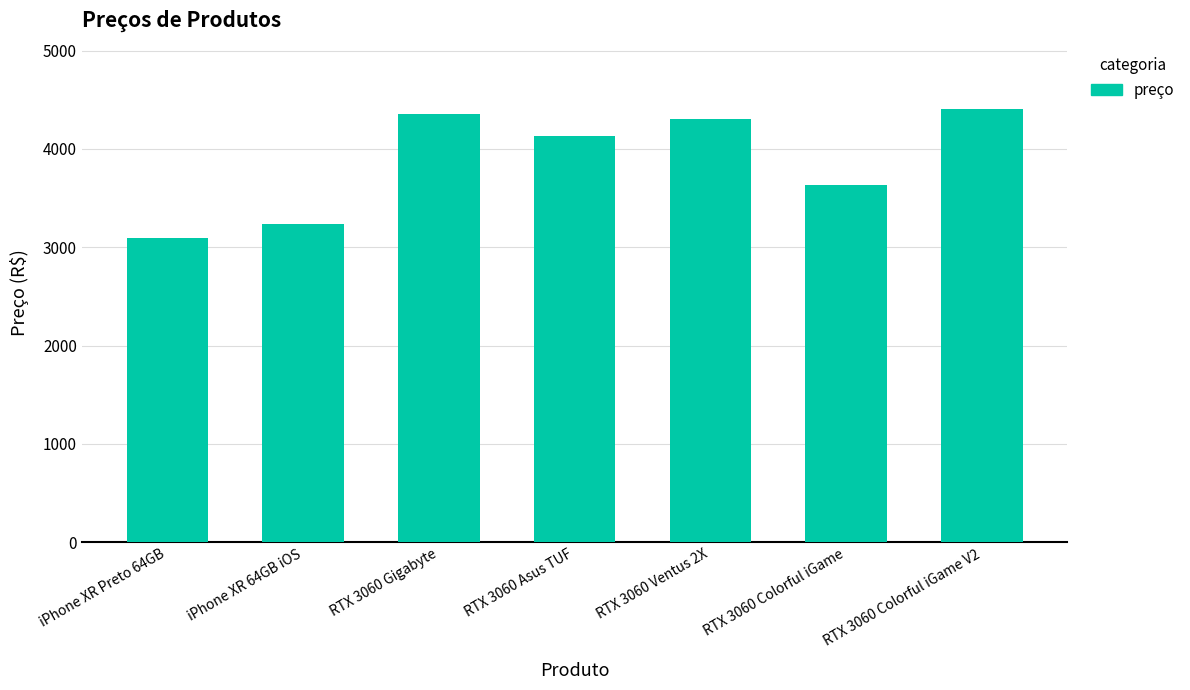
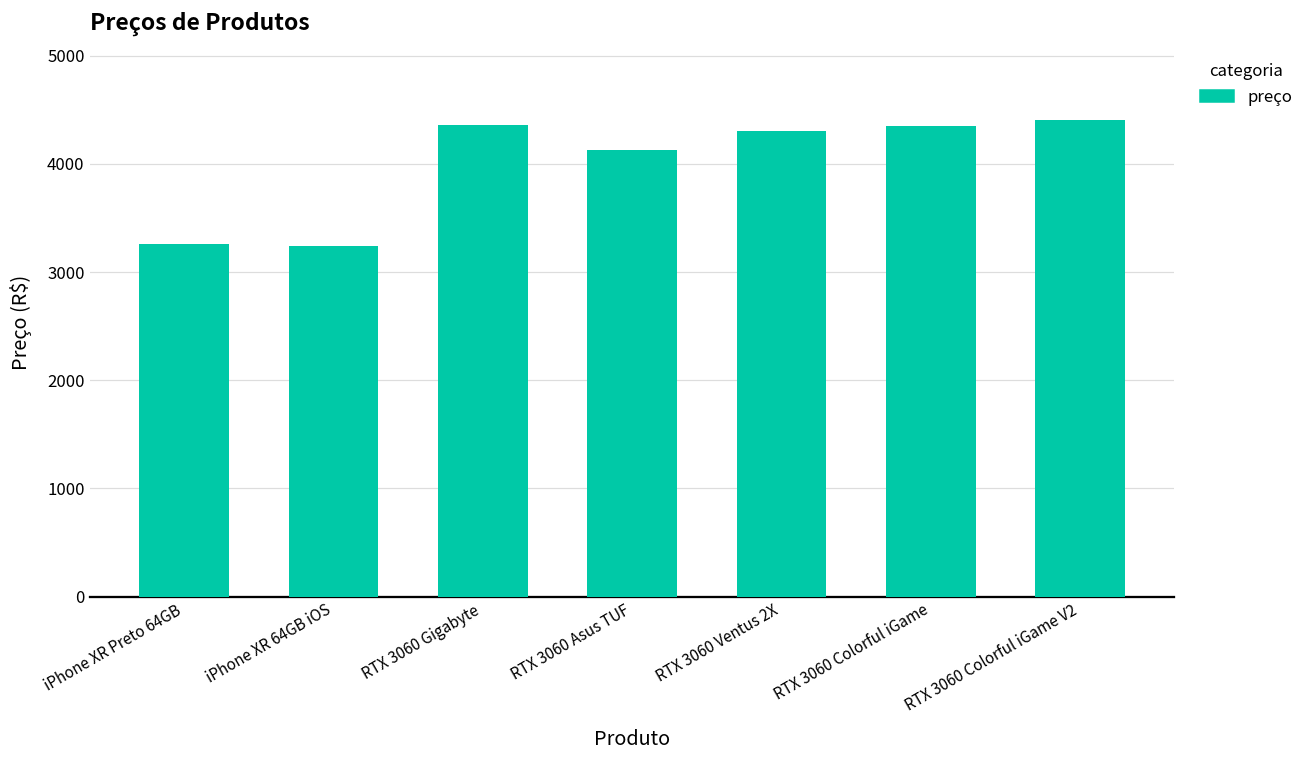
  {
-   "iPhone XR Preto 64GB": 3100,
+   "iPhone XR Preto 64GB": 3300,
    "iPhone XR 64GB iOS": 3200,
    "RTX 3060 Gigabyte": 4400,
    "RTX 3060 Asus TUF": 4100,
    "RTX 3060 Ventus 2X": 4300,
-   "RTX 3060 Colorful iGame": 3600,
+   "RTX 3060 Colorful iGame": 4300,
    "RTX 3060 Colorful iGame V2": 4400
  }
